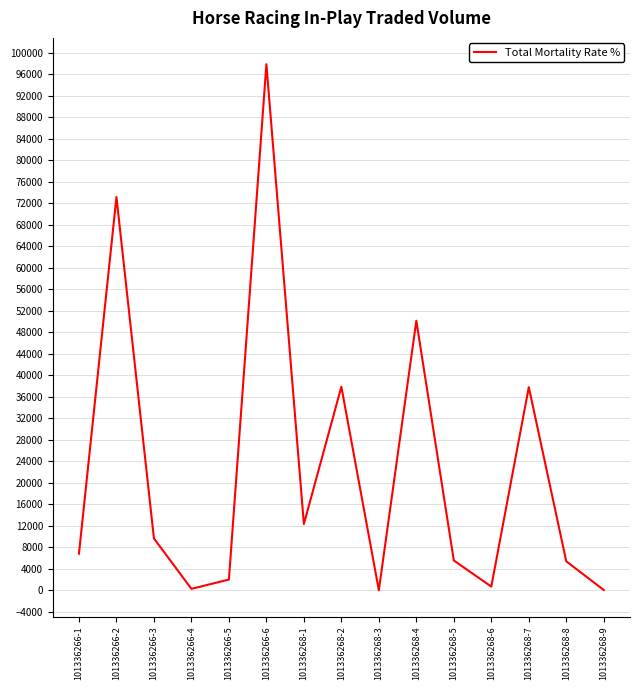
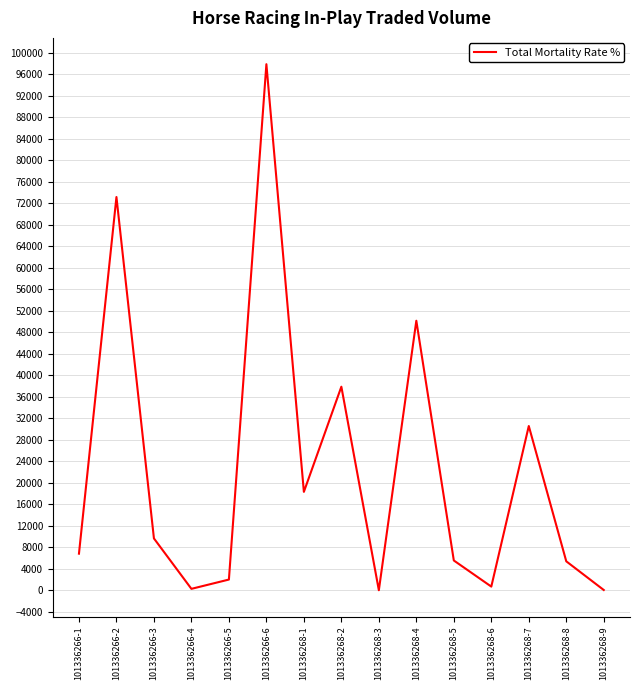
  {
    "101336266-1": 7000,
    "101336266-2": 73000,
    "101336266-3": 10000,
    "101336266-4": 0,
    "101336266-5": 2000,
    "101336266-6": 98000,
-   "101336268-1": 12000,
+   "101336268-1": 18000,
    "101336268-2": 38000,
    "101336268-3": 0,
    "101336268-4": 50000,
    "101336268-5": 6000,
    "101336268-6": 1000,
-   "101336268-7": 38000,
+   "101336268-7": 31000,
    "101336268-8": 5000,
    "101336268-9": 0
  }
